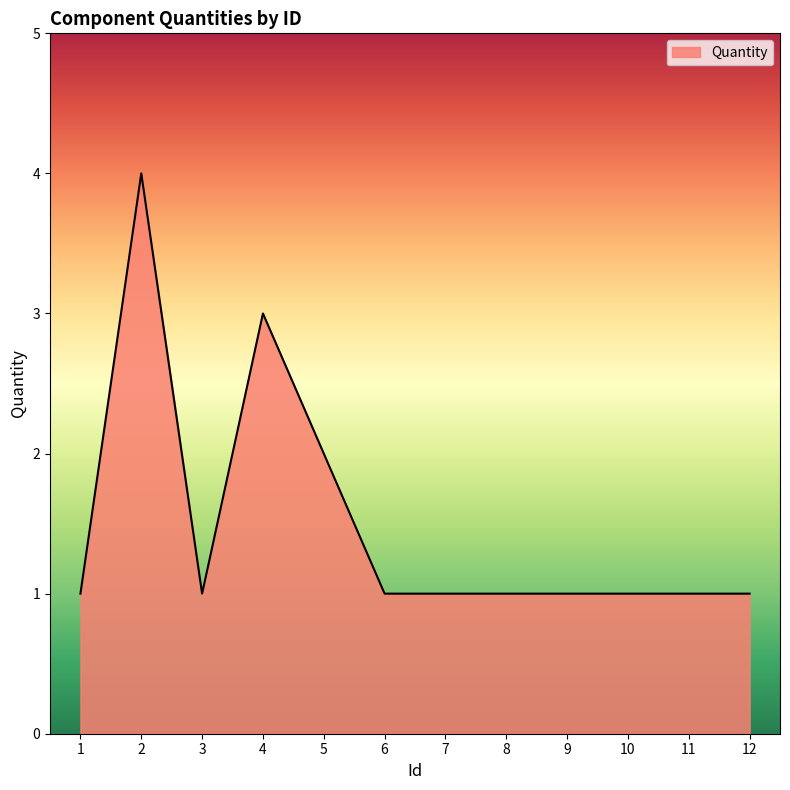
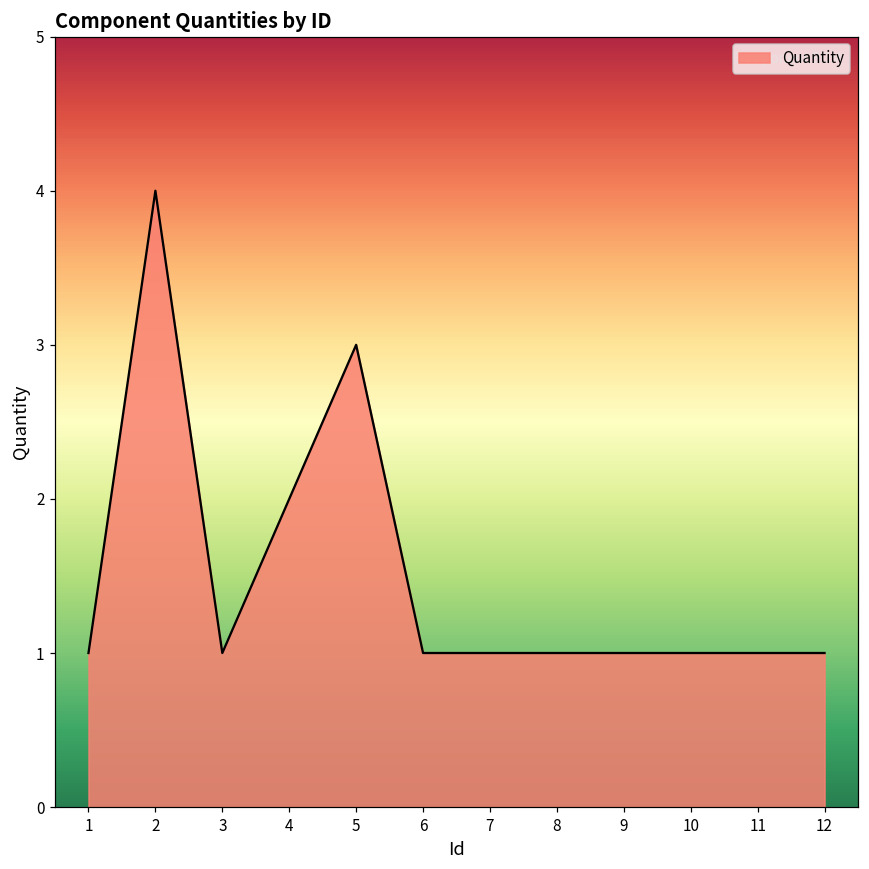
  {
    "1": 1,
    "2": 4,
    "3": 1,
-   "4": 3,
-   "5": 2,
+   "4": 2,
+   "5": 3,
    "6": 1,
    "7": 1,
    "8": 1,
    "9": 1,
    "10": 1,
    "11": 1,
    "12": 1
  }
